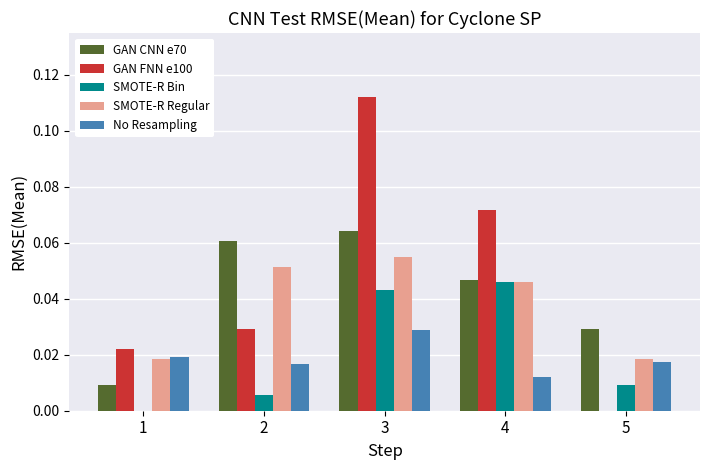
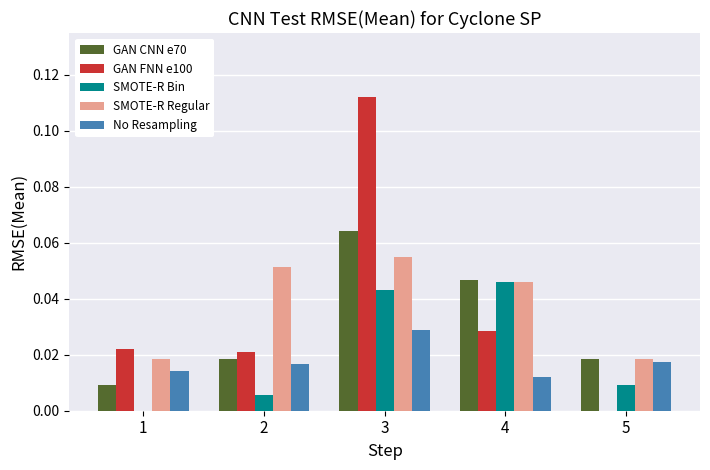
  {
    "GAN CNN e70": {
      "1": 0.009,
-     "2": 0.061,
+     "2": 0.018,
      "3": 0.064,
      "4": 0.047,
-     "5": 0.029
+     "5": 0.018
    },
    "GAN FNN e100": {
      "1": 0.022,
-     "2": 0.029,
+     "2": 0.021,
      "3": 0.112,
-     "4": 0.072,
+     "4": 0.028,
      "5": 0.000
    },
    "SMOTE-R Bin": {
      "1": 0.000,
      "2": 0.006,
      "3": 0.043,
      "4": 0.046,
      "5": 0.009
    },
    "SMOTE-R Regular": {
      "1": 0.018,
      "2": 0.051,
      "3": 0.055,
      "4": 0.046,
      "5": 0.018
    },
    "No Resampling": {
-     "1": 0.019,
+     "1": 0.014,
      "2": 0.017,
      "3": 0.029,
      "4": 0.012,
      "5": 0.018
    }
  }
